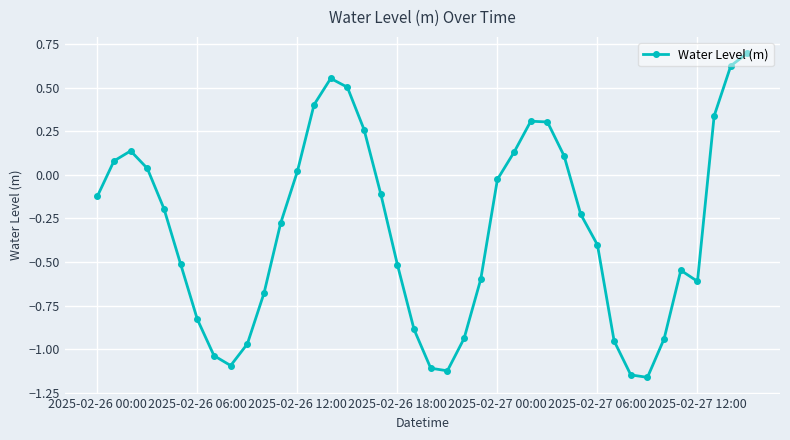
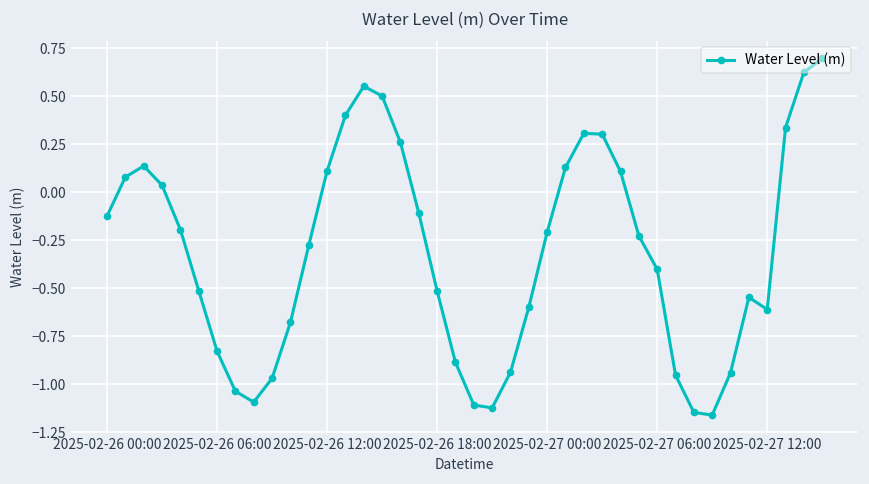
  {
    "2025-02-26 00:00": -0.12,
    "2025-02-26 06:00": -0.83,
-   "2025-02-26 12:00": 0.02,
+   "2025-02-26 12:00": 0.11,
    "2025-02-26 18:00": -0.51,
-   "2025-02-27 00:00": -0.03,
+   "2025-02-27 00:00": -0.21,
    "2025-02-27 06:00": -0.40,
    "2025-02-27 12:00": -0.61
  }
